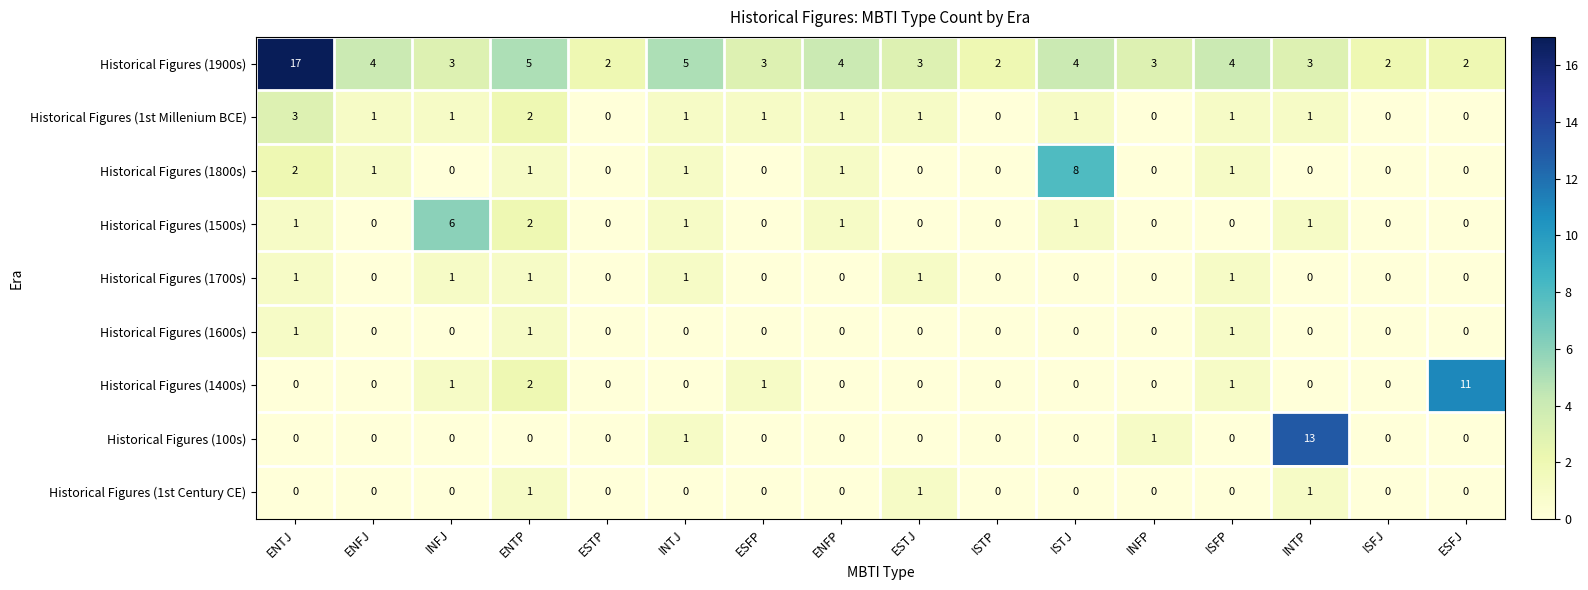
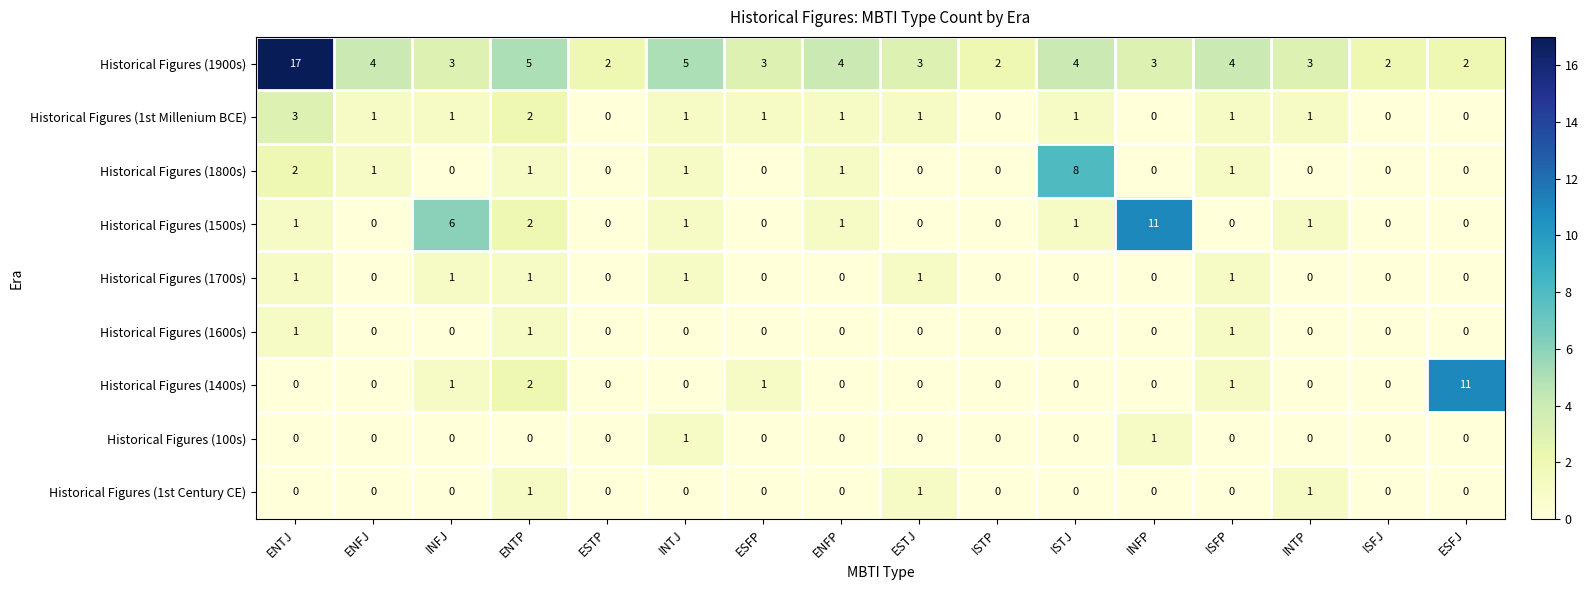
  {
    "Historical Figures (1900s)": {
      "ENTJ": 17,
      "ENFJ": 4,
      "INFJ": 3,
      "ENTP": 5,
      "ESTP": 2,
      "INTJ": 5,
      "ESFP": 3,
      "ENFP": 4,
      "ESTJ": 3,
      "ISTP": 2,
      "ISTJ": 4,
      "INFP": 3,
      "ISFP": 4,
      "INTP": 3,
      "ISFJ": 2,
      "ESFJ": 2
    },
    "Historical Figures (1st Millenium BCE)": {
      "ENTJ": 3,
      "ENFJ": 1,
      "INFJ": 1,
      "ENTP": 2,
      "ESTP": 0,
      "INTJ": 1,
      "ESFP": 1,
      "ENFP": 1,
      "ESTJ": 1,
      "ISTP": 0,
      "ISTJ": 1,
      "INFP": 0,
      "ISFP": 1,
      "INTP": 1,
      "ISFJ": 0,
      "ESFJ": 0
    },
    "Historical Figures (1800s)": {
      "ENTJ": 2,
      "ENFJ": 1,
      "INFJ": 0,
      "ENTP": 1,
      "ESTP": 0,
      "INTJ": 1,
      "ESFP": 0,
      "ENFP": 1,
      "ESTJ": 0,
      "ISTP": 0,
      "ISTJ": 8,
      "INFP": 0,
      "ISFP": 1,
      "INTP": 0,
      "ISFJ": 0,
      "ESFJ": 0
    },
    "Historical Figures (1500s)": {
      "ENTJ": 1,
      "ENFJ": 0,
      "INFJ": 6,
      "ENTP": 2,
      "ESTP": 0,
      "INTJ": 1,
      "ESFP": 0,
      "ENFP": 1,
      "ESTJ": 0,
      "ISTP": 0,
      "ISTJ": 1,
-     "INFP": 0,
+     "INFP": 11,
      "ISFP": 0,
      "INTP": 1,
      "ISFJ": 0,
      "ESFJ": 0
    },
    "Historical Figures (1700s)": {
      "ENTJ": 1,
      "ENFJ": 0,
      "INFJ": 1,
      "ENTP": 1,
      "ESTP": 0,
      "INTJ": 1,
      "ESFP": 0,
      "ENFP": 0,
      "ESTJ": 1,
      "ISTP": 0,
      "ISTJ": 0,
      "INFP": 0,
      "ISFP": 1,
      "INTP": 0,
      "ISFJ": 0,
      "ESFJ": 0
    },
    "Historical Figures (1600s)": {
      "ENTJ": 1,
      "ENFJ": 0,
      "INFJ": 0,
      "ENTP": 1,
      "ESTP": 0,
      "INTJ": 0,
      "ESFP": 0,
      "ENFP": 0,
      "ESTJ": 0,
      "ISTP": 0,
      "ISTJ": 0,
      "INFP": 0,
      "ISFP": 1,
      "INTP": 0,
      "ISFJ": 0,
      "ESFJ": 0
    },
    "Historical Figures (1400s)": {
      "ENTJ": 0,
      "ENFJ": 0,
      "INFJ": 1,
      "ENTP": 2,
      "ESTP": 0,
      "INTJ": 0,
      "ESFP": 1,
      "ENFP": 0,
      "ESTJ": 0,
      "ISTP": 0,
      "ISTJ": 0,
      "INFP": 0,
      "ISFP": 1,
      "INTP": 0,
      "ISFJ": 0,
      "ESFJ": 11
    },
    "Historical Figures (100s)": {
      "ENTJ": 0,
      "ENFJ": 0,
      "INFJ": 0,
      "ENTP": 0,
      "ESTP": 0,
      "INTJ": 1,
      "ESFP": 0,
      "ENFP": 0,
      "ESTJ": 0,
      "ISTP": 0,
      "ISTJ": 0,
      "INFP": 1,
      "ISFP": 0,
-     "INTP": 13,
+     "INTP": 0,
      "ISFJ": 0,
      "ESFJ": 0
    },
    "Historical Figures (1st Century CE)": {
      "ENTJ": 0,
      "ENFJ": 0,
      "INFJ": 0,
      "ENTP": 1,
      "ESTP": 0,
      "INTJ": 0,
      "ESFP": 0,
      "ENFP": 0,
      "ESTJ": 1,
      "ISTP": 0,
      "ISTJ": 0,
      "INFP": 0,
      "ISFP": 0,
      "INTP": 1,
      "ISFJ": 0,
      "ESFJ": 0
    }
  }
